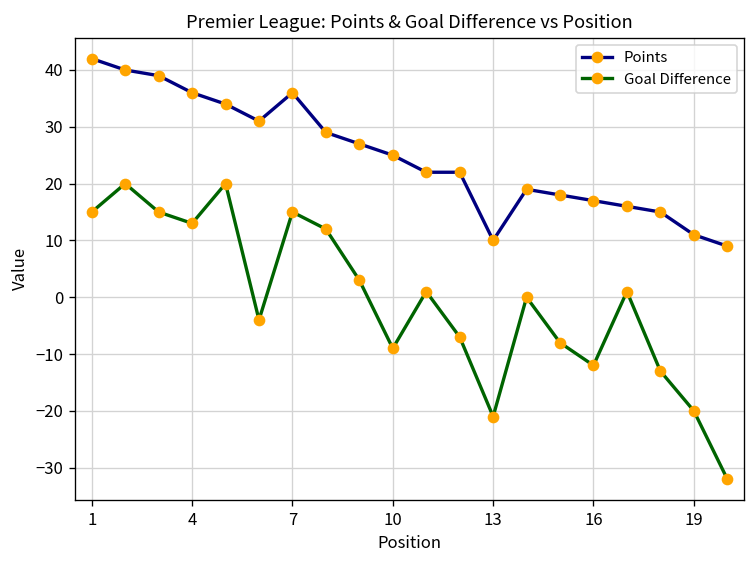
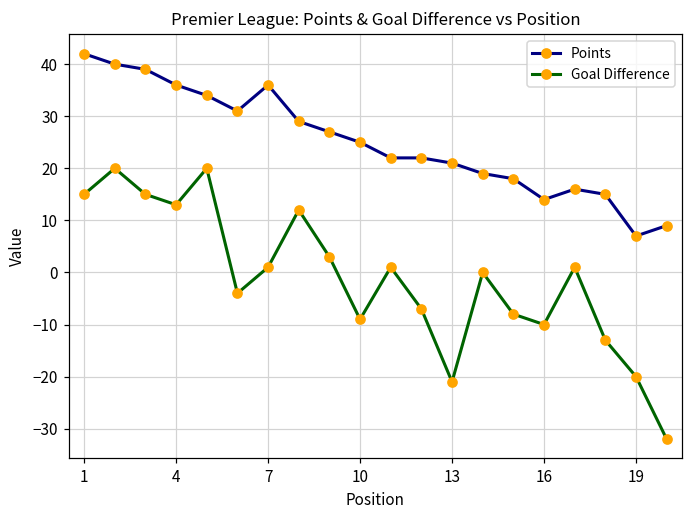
  {
    "Points": {
      "1": 42,
      "4": 36,
      "7": 36,
      "10": 25,
-     "13": 10,
-     "16": 17,
-     "19": 11
+     "13": 21,
+     "16": 14,
+     "19": 7
    },
    "Goal Difference": {
      "1": 15,
      "4": 13,
-     "7": 15,
+     "7": 1,
      "10": -9,
      "13": -21,
-     "16": -12,
+     "16": -10,
      "19": -20
    }
  }
